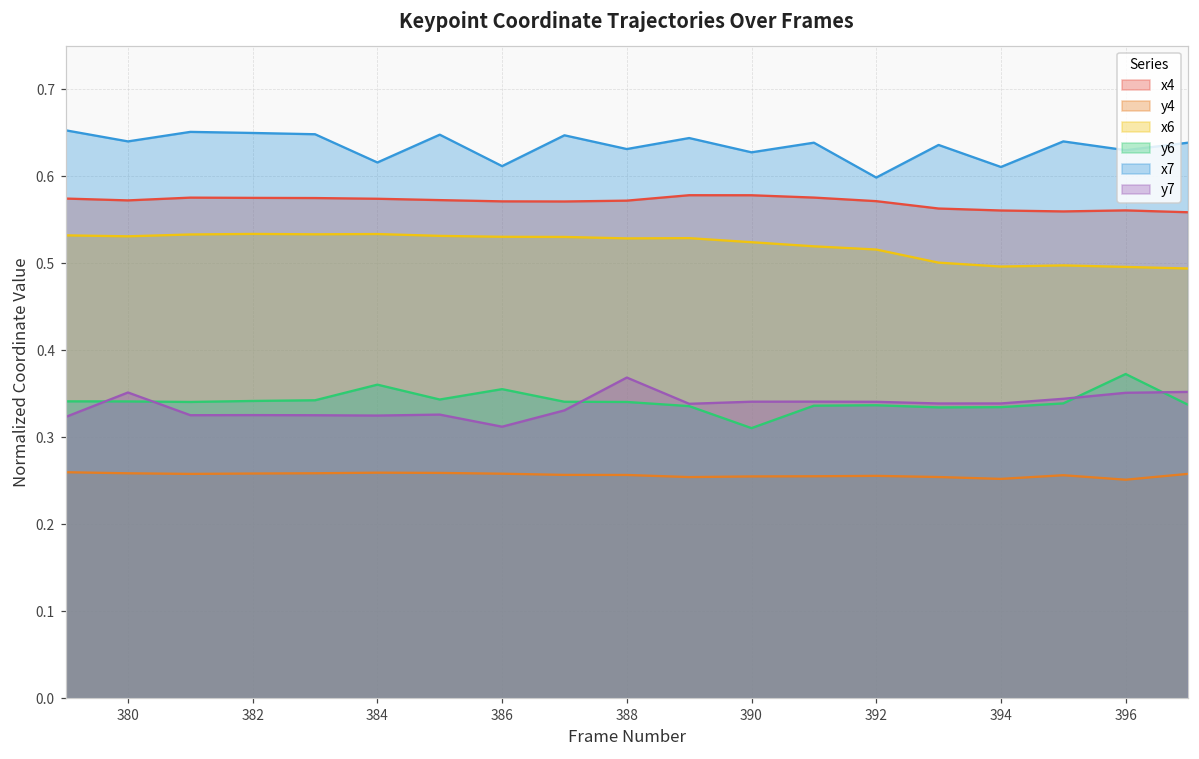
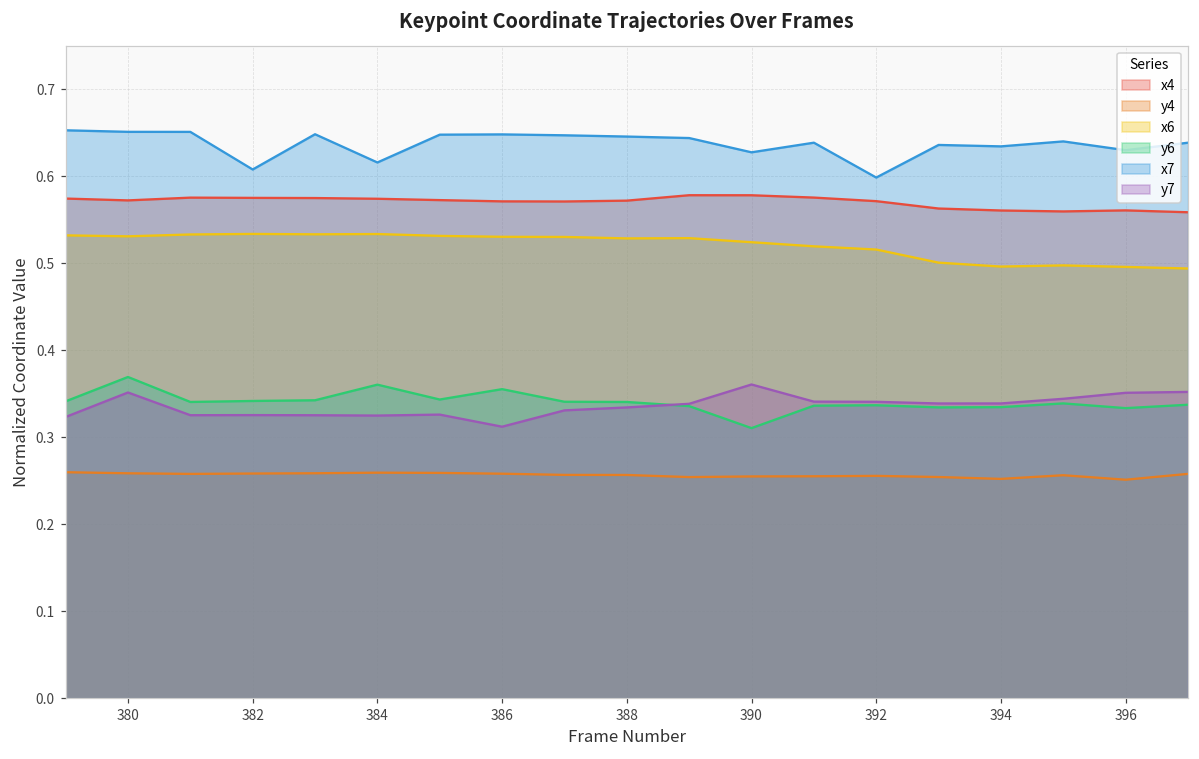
  {
    "y6": {
-     "380": 0.34,
+     "380": 0.37,
      "382": 0.34,
      "384": 0.36,
      "386": 0.36,
      "388": 0.34,
      "390": 0.31,
      "392": 0.34,
      "394": 0.33,
-     "396": 0.37
+     "396": 0.33
    },
    "x7": {
-     "380": 0.64,
-     "382": 0.65,
+     "380": 0.65,
+     "382": 0.61,
      "384": 0.62,
-     "386": 0.61,
-     "388": 0.63,
+     "386": 0.65,
+     "388": 0.65,
      "390": 0.63,
      "392": 0.60,
-     "394": 0.61
+     "394": 0.63
    },
    "y7": {
      "380": 0.35,
      "382": 0.33,
      "384": 0.32,
      "386": 0.31,
-     "388": 0.37,
-     "390": 0.34,
+     "388": 0.33,
+     "390": 0.36,
      "392": 0.34,
      "394": 0.34,
      "396": 0.35
    }
  }
